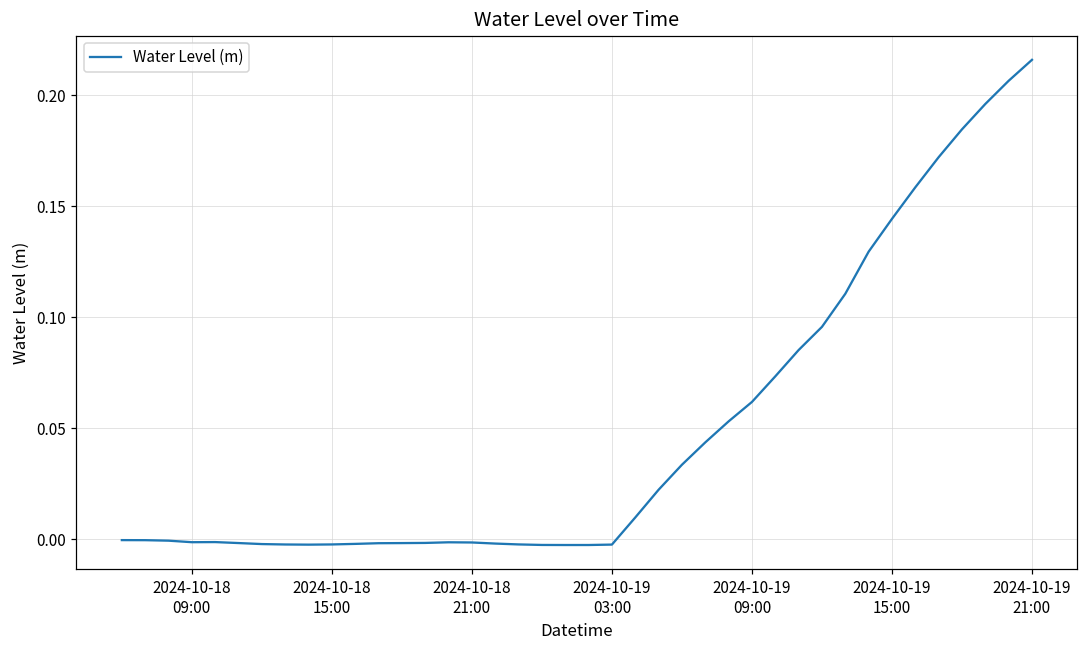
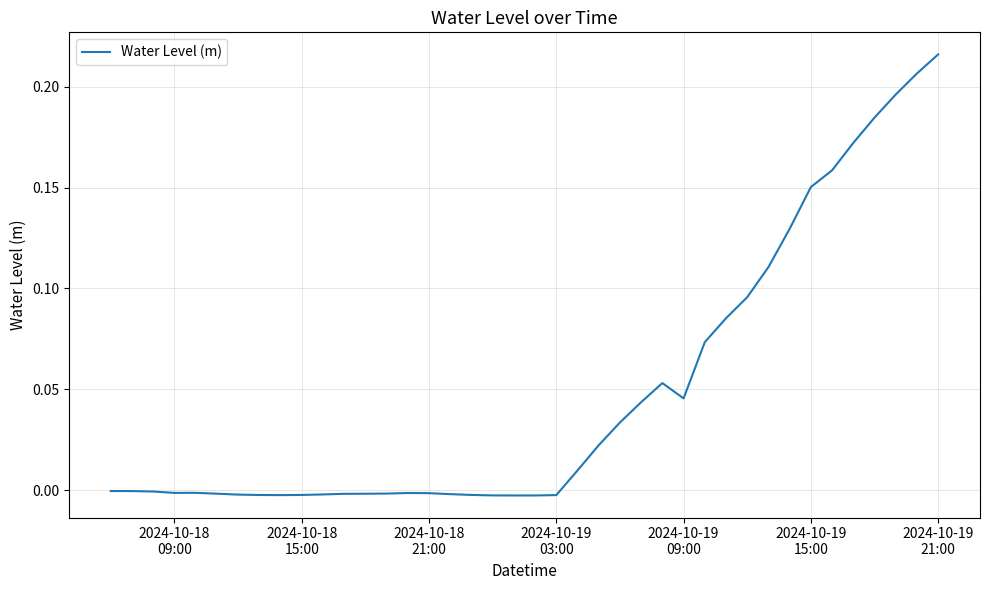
  {
    "2024-10-18 09:00": -0.001,
    "2024-10-18 15:00": -0.002,
    "2024-10-18 21:00": -0.001,
    "2024-10-19 03:00": -0.002,
-   "2024-10-19 09:00": 0.062,
-   "2024-10-19 15:00": 0.144,
+   "2024-10-19 09:00": 0.046,
+   "2024-10-19 15:00": 0.150,
    "2024-10-19 21:00": 0.216
  }
